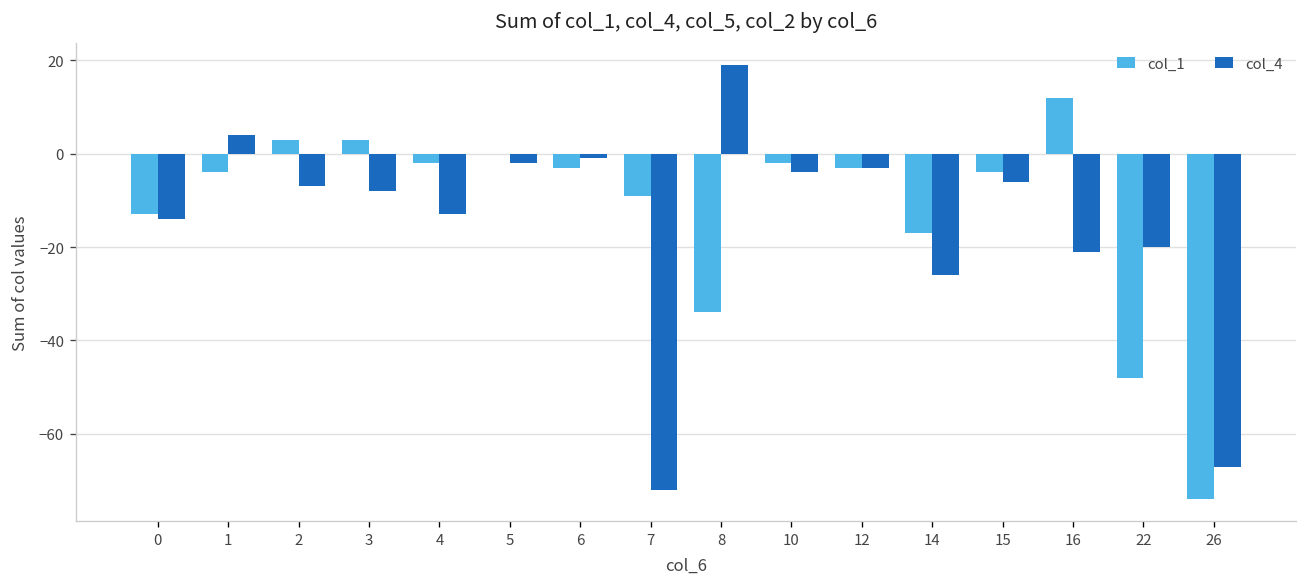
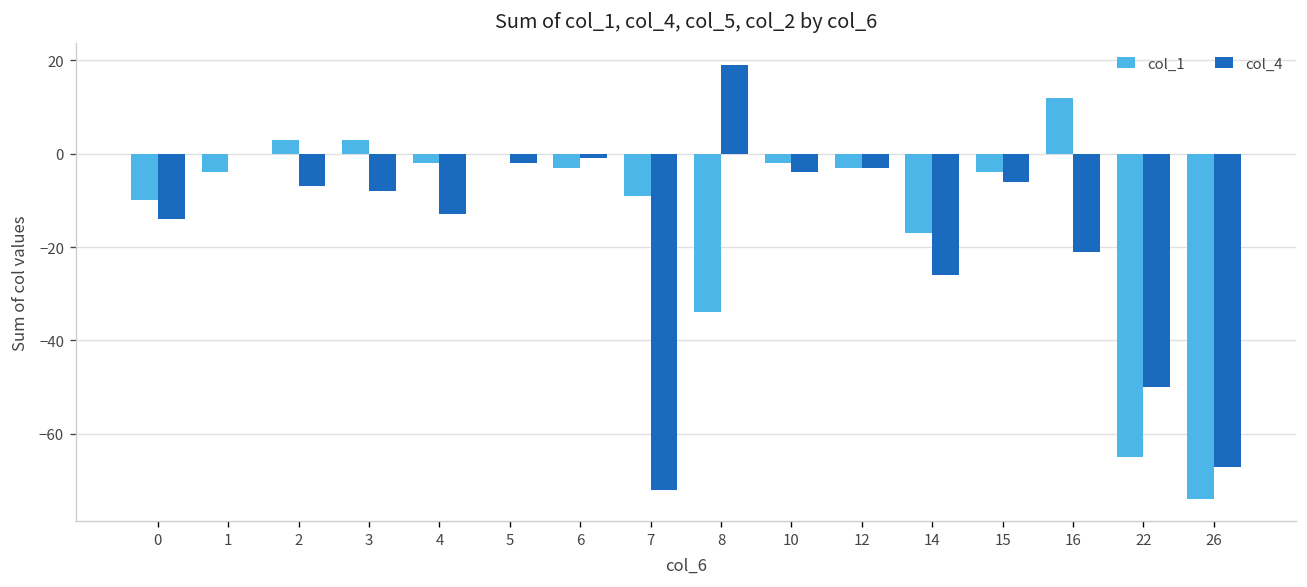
  {
    "col_1": {
-     "0": -13,
+     "0": -10,
      "1": -4,
      "2": 3,
      "3": 3,
      "4": -2,
      "5": 0,
      "6": -3,
      "7": -9,
      "8": -34,
      "10": -2,
      "12": -3,
      "14": -17,
      "15": -4,
      "16": 12,
-     "22": -48,
+     "22": -65,
      "26": -74
    },
    "col_4": {
      "0": -14,
-     "1": 4,
+     "1": 0,
      "2": -7,
      "3": -8,
      "4": -13,
      "5": -2,
      "6": -1,
      "7": -72,
      "8": 19,
      "10": -4,
      "12": -3,
      "14": -26,
      "15": -6,
      "16": -21,
-     "22": -20,
+     "22": -50,
      "26": -67
    }
  }
